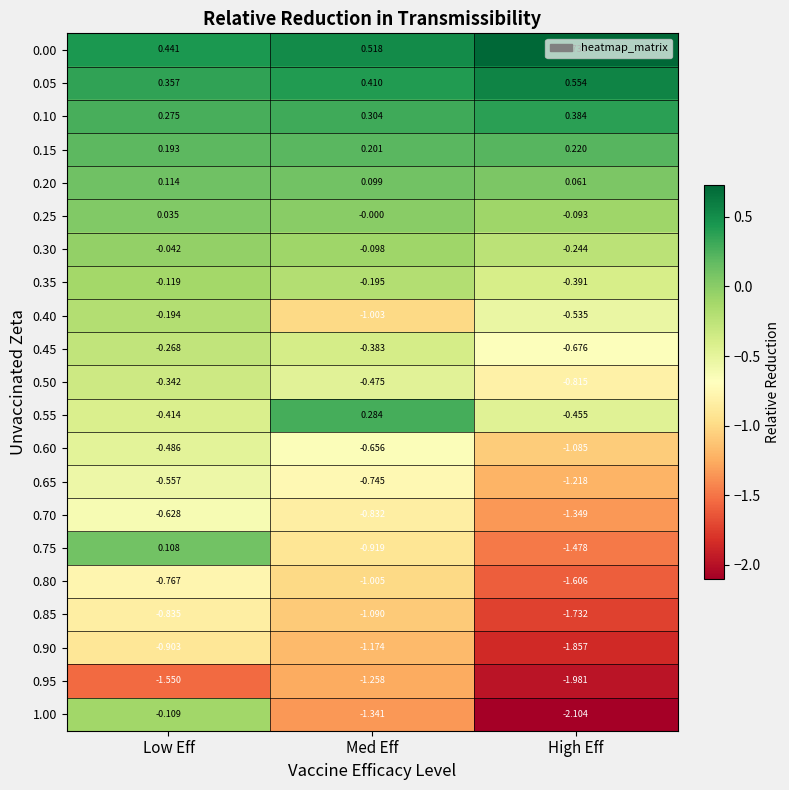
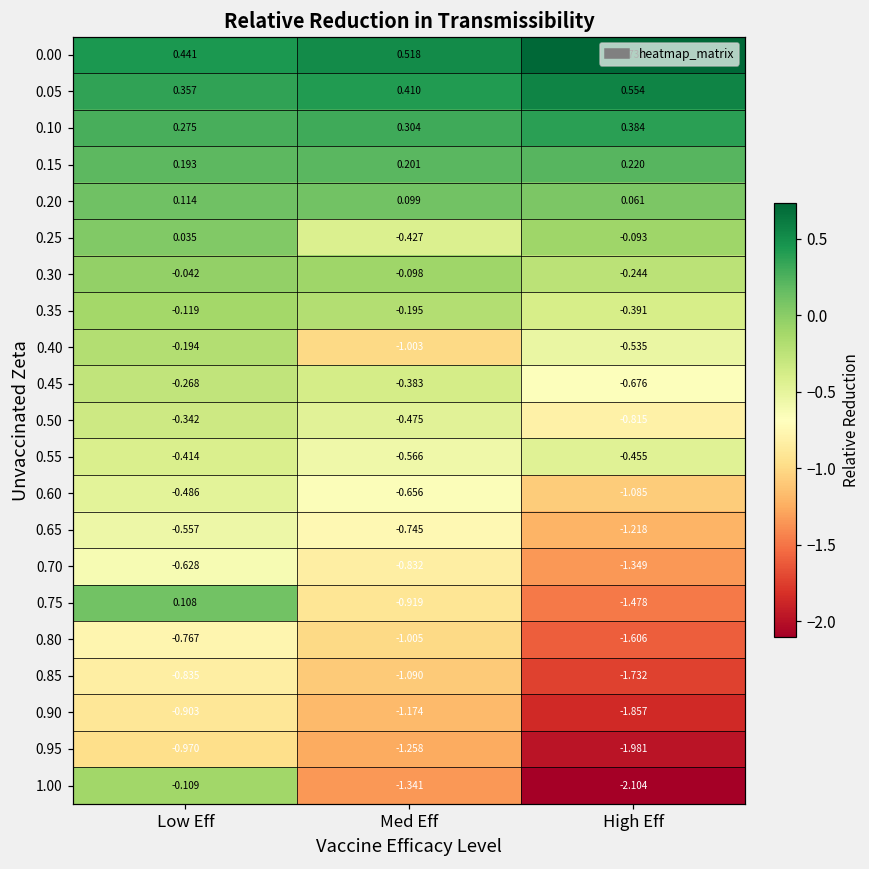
  {
    "0.00": {
      "Low Eff": 0.441,
      "Med Eff": 0.518
    },
    "0.05": {
      "Low Eff": 0.357,
      "Med Eff": 0.410,
      "High Eff": 0.554
    },
    "0.10": {
      "Low Eff": 0.275,
      "Med Eff": 0.304,
      "High Eff": 0.384
    },
    "0.15": {
      "Low Eff": 0.193,
      "Med Eff": 0.201,
      "High Eff": 0.220
    },
    "0.20": {
      "Low Eff": 0.114,
      "Med Eff": 0.099,
      "High Eff": 0.061
    },
    "0.25": {
      "Low Eff": 0.035,
-     "Med Eff": -0.000,
+     "Med Eff": -0.427,
      "High Eff": -0.093
    },
    "0.30": {
      "Low Eff": -0.042,
      "Med Eff": -0.098,
      "High Eff": -0.244
    },
    "0.35": {
      "Low Eff": -0.119,
      "Med Eff": -0.195,
      "High Eff": -0.391
    },
    "0.40": {
      "Low Eff": -0.194,
      "Med Eff": -1.003,
      "High Eff": -0.535
    },
    "0.45": {
      "Low Eff": -0.268,
      "Med Eff": -0.383,
      "High Eff": -0.676
    },
    "0.50": {
      "Low Eff": -0.342,
      "Med Eff": -0.475,
      "High Eff": -0.815
    },
    "0.55": {
      "Low Eff": -0.414,
-     "Med Eff": 0.284,
+     "Med Eff": -0.566,
      "High Eff": -0.455
    },
    "0.60": {
      "Low Eff": -0.486,
      "Med Eff": -0.656,
      "High Eff": -1.085
    },
    "0.65": {
      "Low Eff": -0.557,
      "Med Eff": -0.745,
      "High Eff": -1.218
    },
    "0.70": {
      "Low Eff": -0.628,
      "Med Eff": -0.832,
      "High Eff": -1.349
    },
    "0.75": {
      "Low Eff": 0.108,
      "Med Eff": -0.919,
      "High Eff": -1.478
    },
    "0.80": {
      "Low Eff": -0.767,
      "Med Eff": -1.005,
      "High Eff": -1.606
    },
    "0.85": {
      "Low Eff": -0.835,
      "Med Eff": -1.090,
      "High Eff": -1.732
    },
    "0.90": {
      "Low Eff": -0.903,
      "Med Eff": -1.174,
      "High Eff": -1.857
    },
    "0.95": {
-     "Low Eff": -1.550,
+     "Low Eff": -0.970,
      "Med Eff": -1.258,
      "High Eff": -1.981
    },
    "1.00": {
      "Low Eff": -0.109,
      "Med Eff": -1.341,
      "High Eff": -2.104
    }
  }
